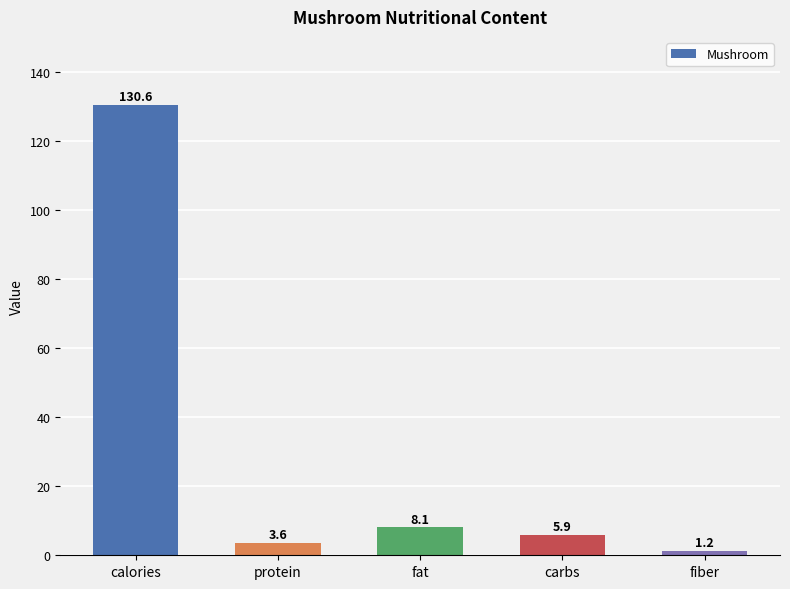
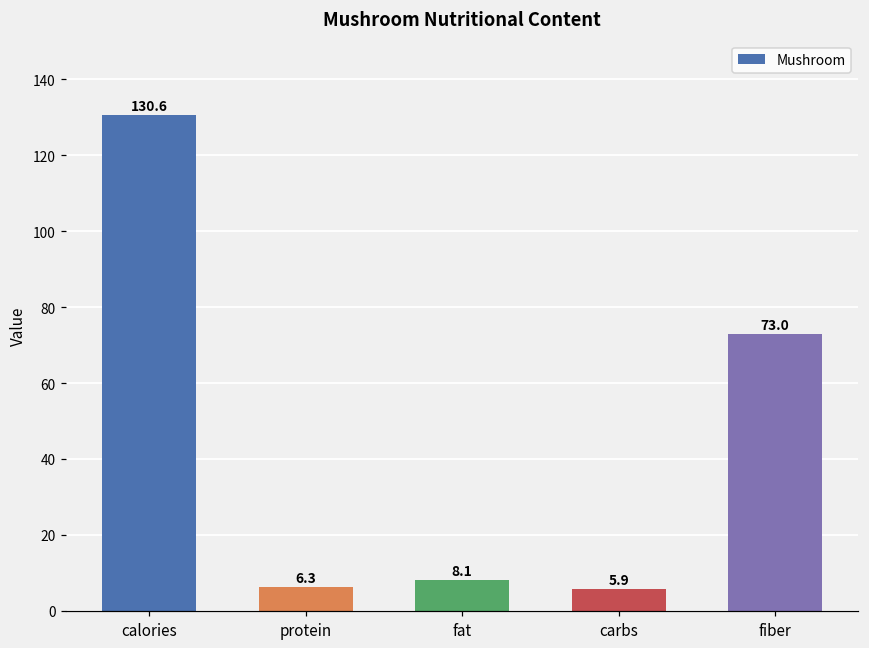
  {
    "calories": 130.6,
-   "protein": 3.6,
+   "protein": 6.3,
    "fat": 8.1,
    "carbs": 5.9,
-   "fiber": 1.2
+   "fiber": 73.0
  }
